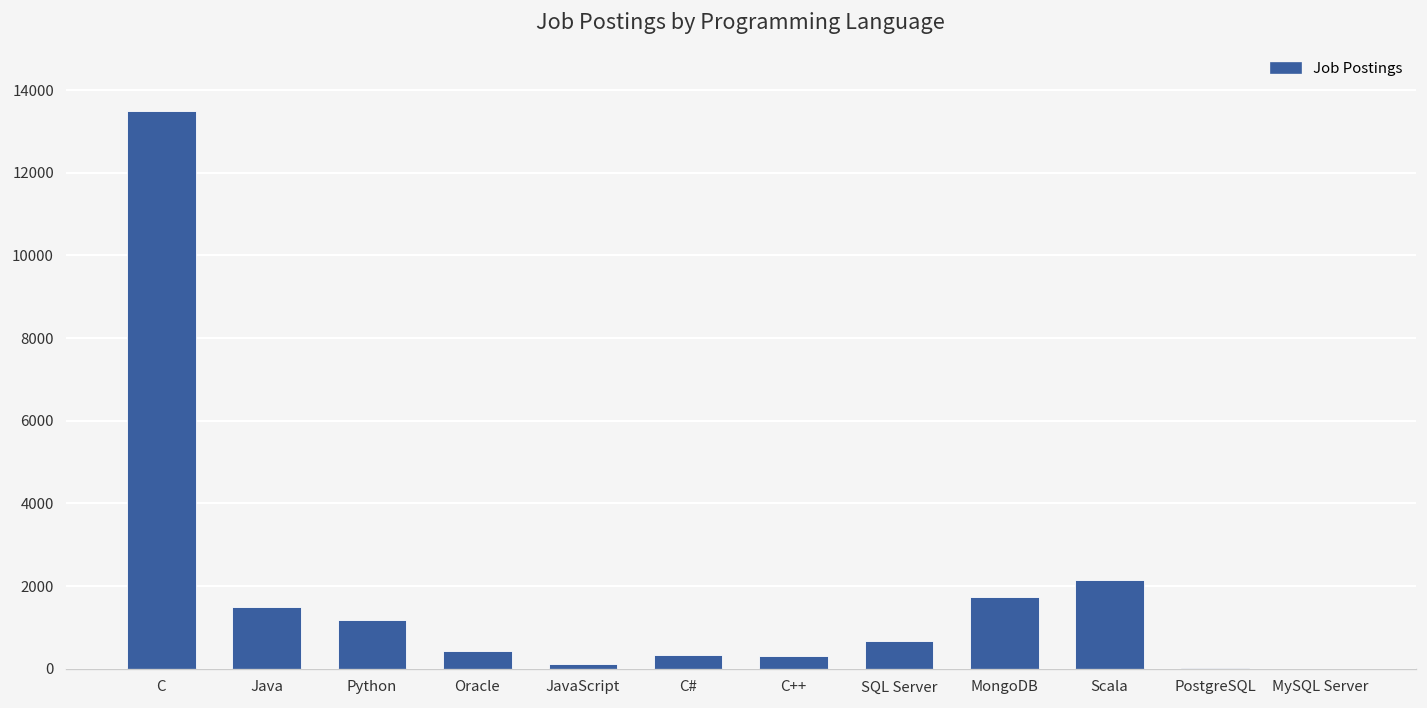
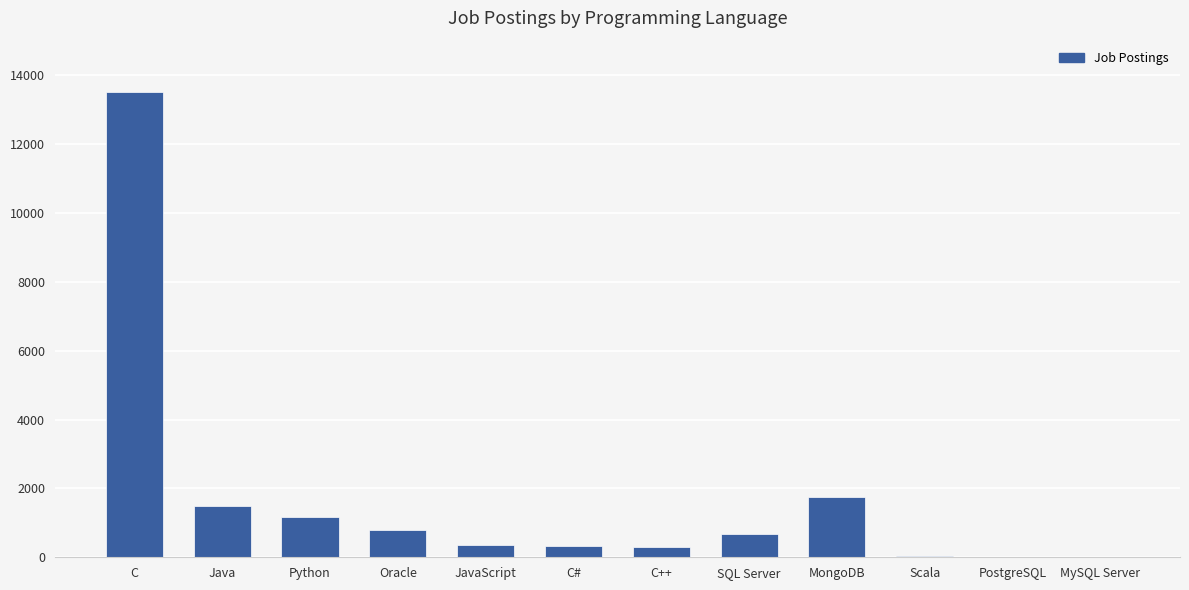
  {
    "C": 13500,
    "Java": 1500,
    "Python": 1200,
-   "Oracle": 400,
-   "JavaScript": 100,
+   "Oracle": 800,
+   "JavaScript": 400,
    "C#": 300,
    "C++": 300,
    "SQL Server": 700,
    "MongoDB": 1700,
-   "Scala": 2200,
+   "Scala": 0,
    "MySQL Server": 0
  }
